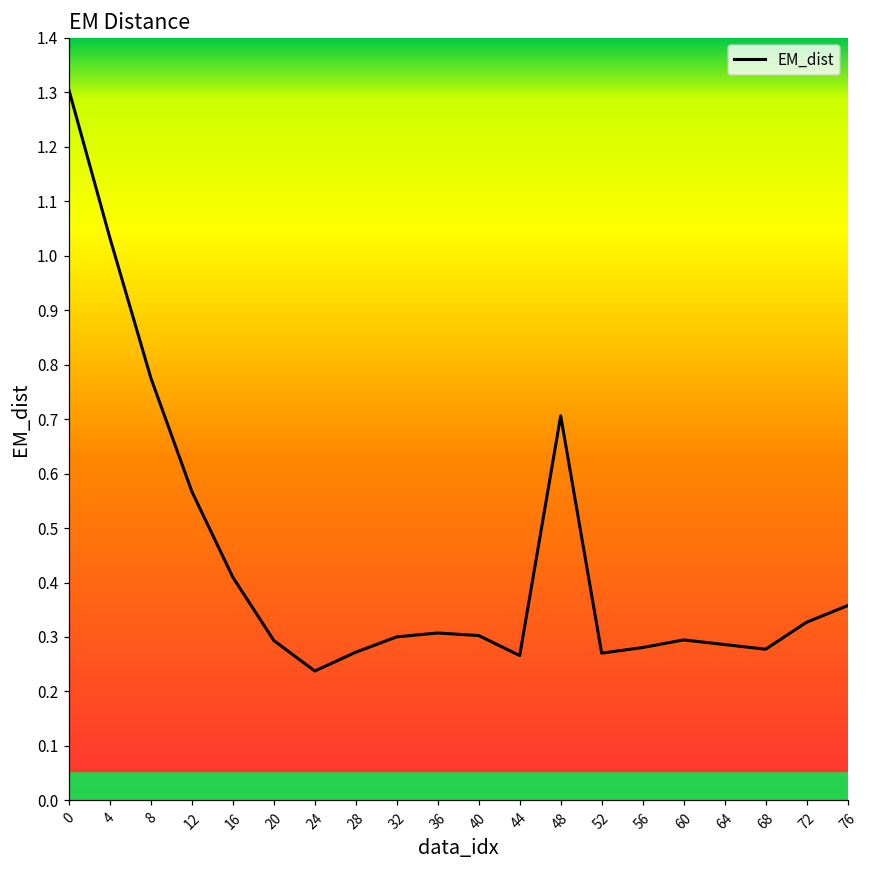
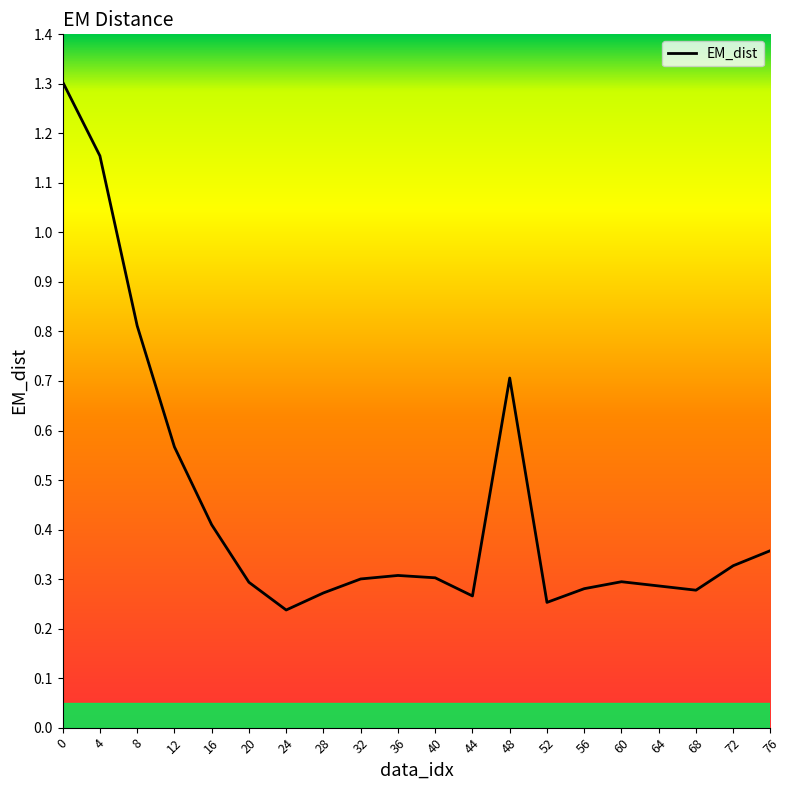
  {
    "0": 1.30,
-   "4": 1.03,
-   "8": 0.78,
+   "4": 1.15,
+   "8": 0.81,
    "12": 0.57,
    "16": 0.41,
    "20": 0.29,
    "24": 0.24,
    "28": 0.27,
    "32": 0.30,
    "36": 0.31,
    "40": 0.30,
    "44": 0.27,
    "48": 0.71,
-   "52": 0.27,
+   "52": 0.25,
    "56": 0.28,
    "60": 0.29,
    "64": 0.29,
    "68": 0.28,
    "72": 0.33,
    "76": 0.36
  }
